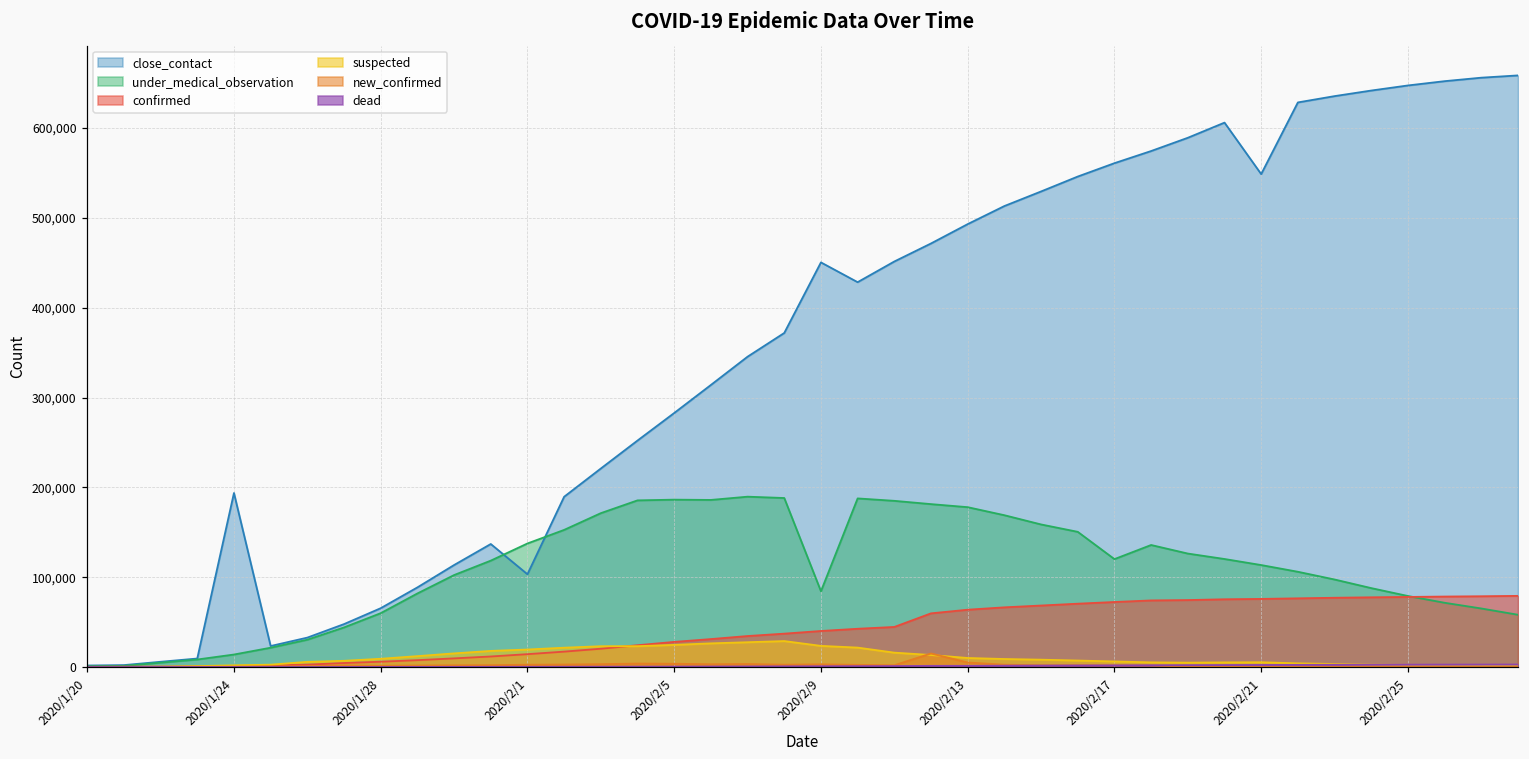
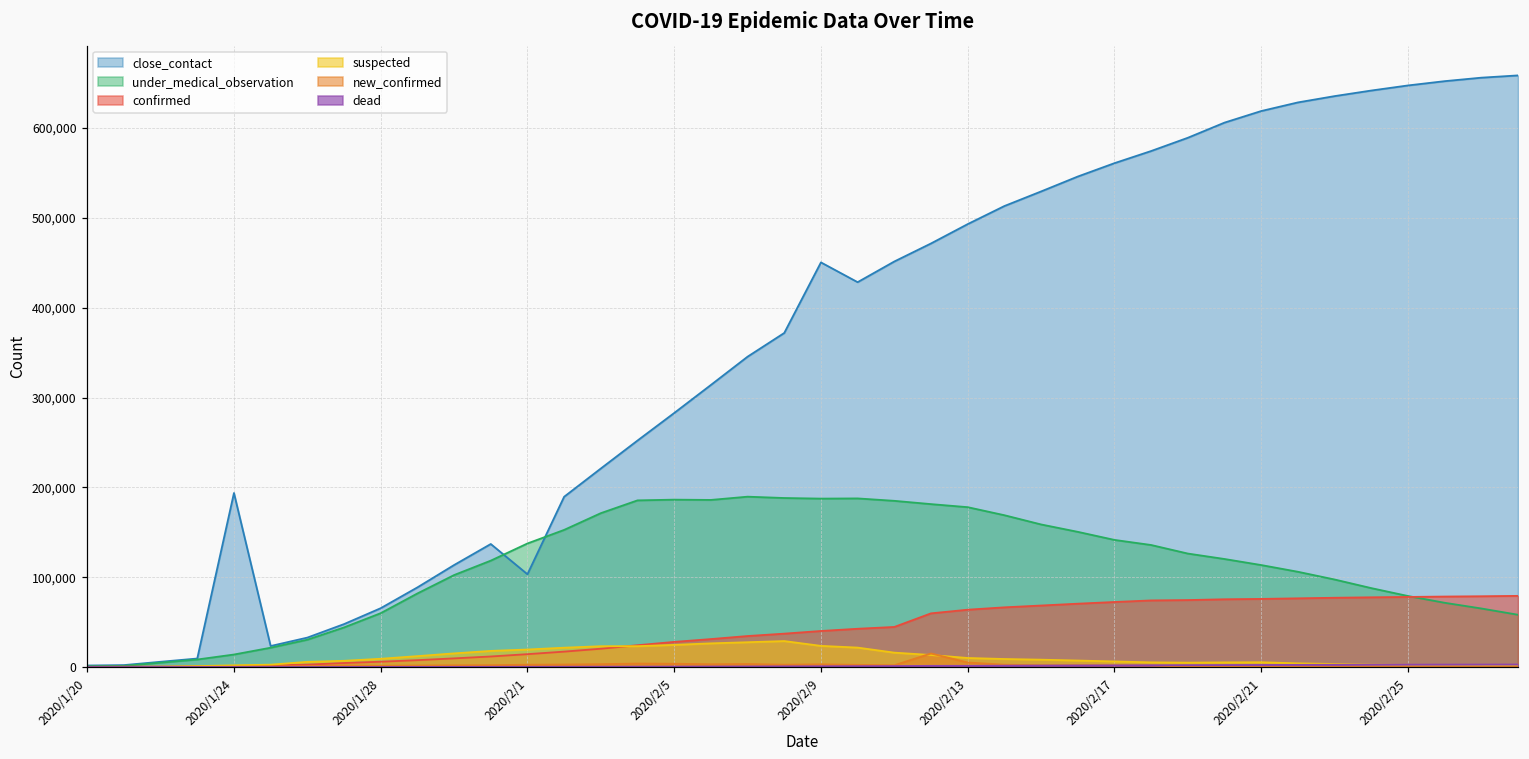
  {
    "close_contact": {
      "2020/1/24": "190,000",
      "2020/1/28": "70,000",
      "2020/2/1": "100,000",
      "2020/2/5": "280,000",
      "2020/2/9": "450,000",
      "2020/2/13": "490,000",
      "2020/2/17": "560,000",
-     "2020/2/21": "550,000",
+     "2020/2/21": "620,000",
      "2020/2/25": "650,000"
    },
    "under_medical_observation": {
      "2020/1/24": "10,000",
      "2020/1/28": "60,000",
      "2020/2/1": "140,000",
      "2020/2/5": "190,000",
-     "2020/2/9": "80,000",
+     "2020/2/9": "190,000",
      "2020/2/13": "180,000",
-     "2020/2/17": "120,000",
+     "2020/2/17": "140,000",
      "2020/2/21": "110,000"
    },
    "suspected": {
      "2020/1/28": "10,000",
      "2020/2/1": "20,000",
      "2020/2/5": "20,000",
      "2020/2/9": "20,000",
      "2020/2/13": "10,000",
      "2020/2/17": "10,000"
    },
    "dead": {
      "2020/2/5": "0",
      "2020/2/13": "0"
    }
  }
